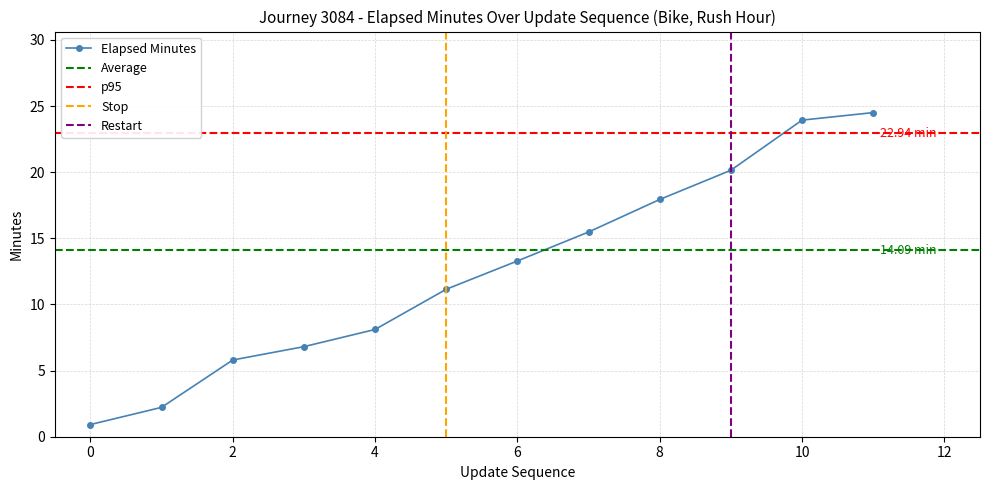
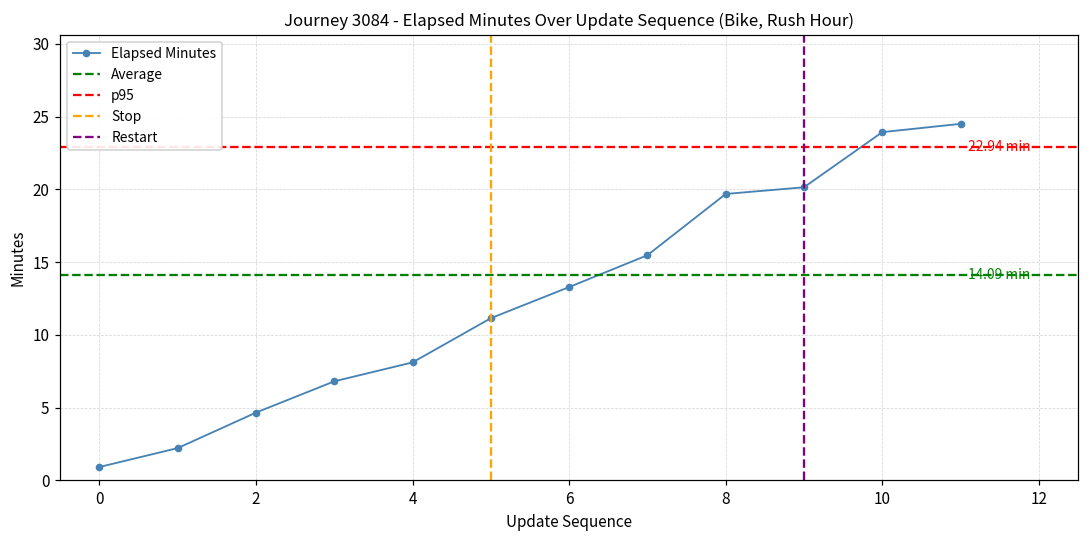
  {
    "0": 0.9,
-   "2": 5.8,
+   "2": 4.7,
    "4": 8.1,
    "6": 13.3,
-   "8": 17.9,
+   "8": 19.7,
    "10": 23.9
  }
